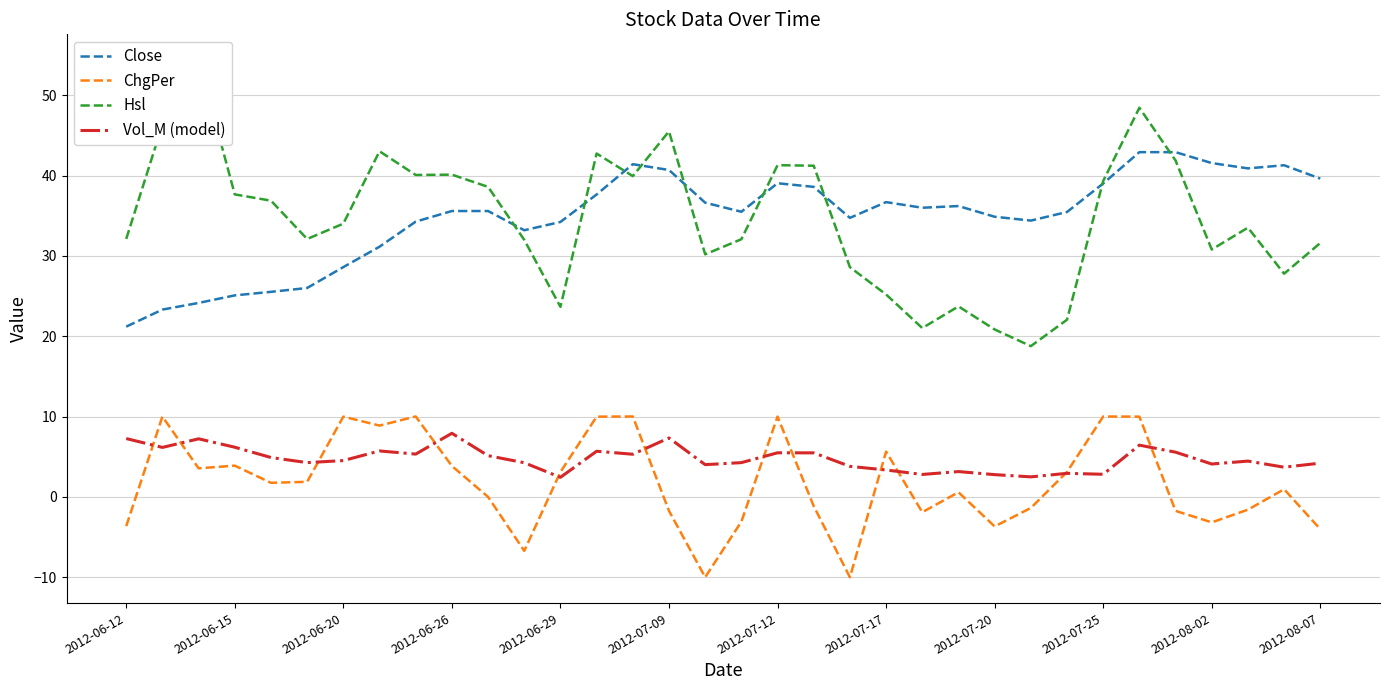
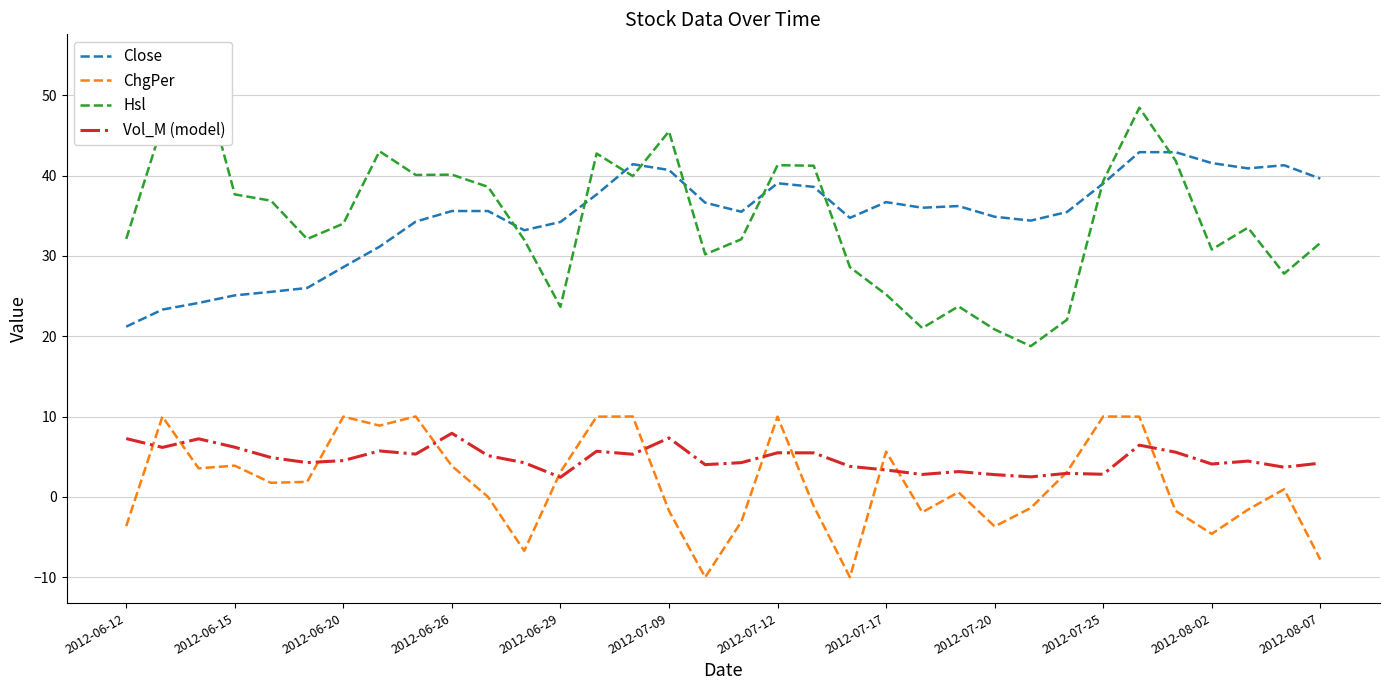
  {
    "Close": {
      "2012-06-12": 21,
      "2012-06-15": 25,
      "2012-06-20": 29,
      "2012-06-26": 36,
      "2012-06-29": 34,
      "2012-07-09": 41,
      "2012-07-12": 39,
      "2012-07-17": 37,
      "2012-07-20": 35,
      "2012-08-02": 42,
      "2012-08-07": 40
    },
    "ChgPer": {
      "2012-06-12": -4,
      "2012-06-15": 4,
      "2012-06-20": 10,
      "2012-06-26": 4,
      "2012-06-29": 3,
      "2012-07-09": -2,
      "2012-07-12": 10,
      "2012-07-17": 6,
      "2012-07-20": -4,
      "2012-07-25": 10,
-     "2012-08-02": -3,
-     "2012-08-07": -4
+     "2012-08-02": -5,
+     "2012-08-07": -8
    },
    "Hsl": {
      "2012-06-12": 32,
      "2012-06-15": 38,
      "2012-06-20": 34,
      "2012-06-26": 40,
      "2012-06-29": 24,
      "2012-07-09": 46,
      "2012-07-12": 41,
      "2012-07-17": 25,
      "2012-07-20": 21,
      "2012-08-02": 31,
      "2012-08-07": 32
    },
    "Vol_M (model)": {
      "2012-06-12": 7,
      "2012-06-15": 6,
      "2012-06-20": 5,
      "2012-06-26": 8,
      "2012-06-29": 2,
      "2012-07-09": 7,
      "2012-07-12": 5,
      "2012-07-17": 3,
      "2012-07-20": 3,
      "2012-07-25": 3,
      "2012-08-02": 4,
      "2012-08-07": 4
    }
  }
